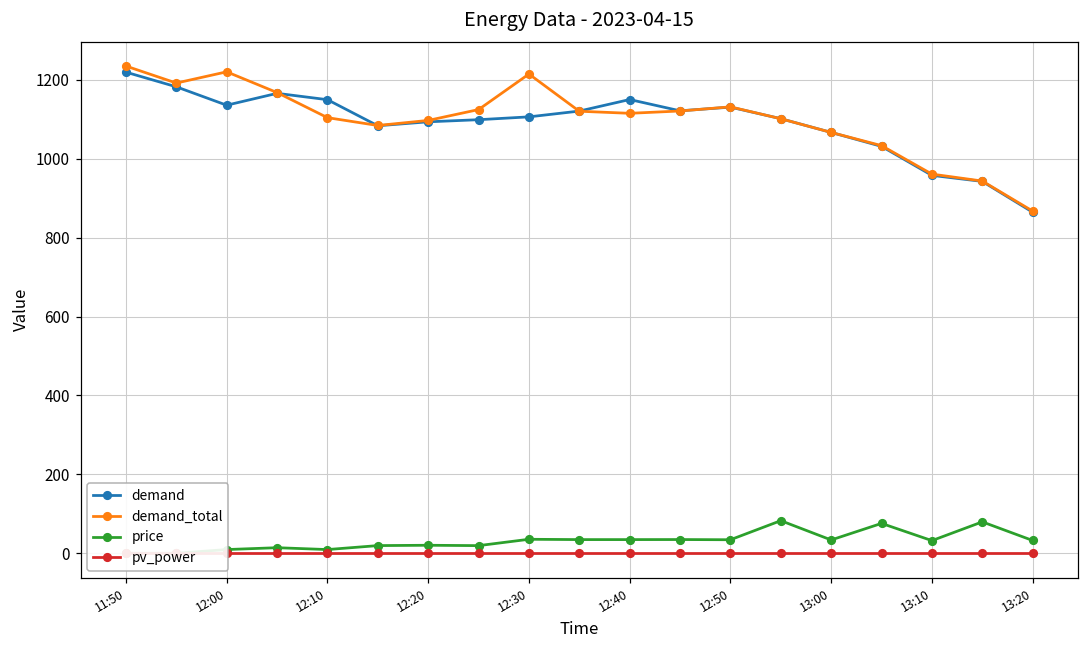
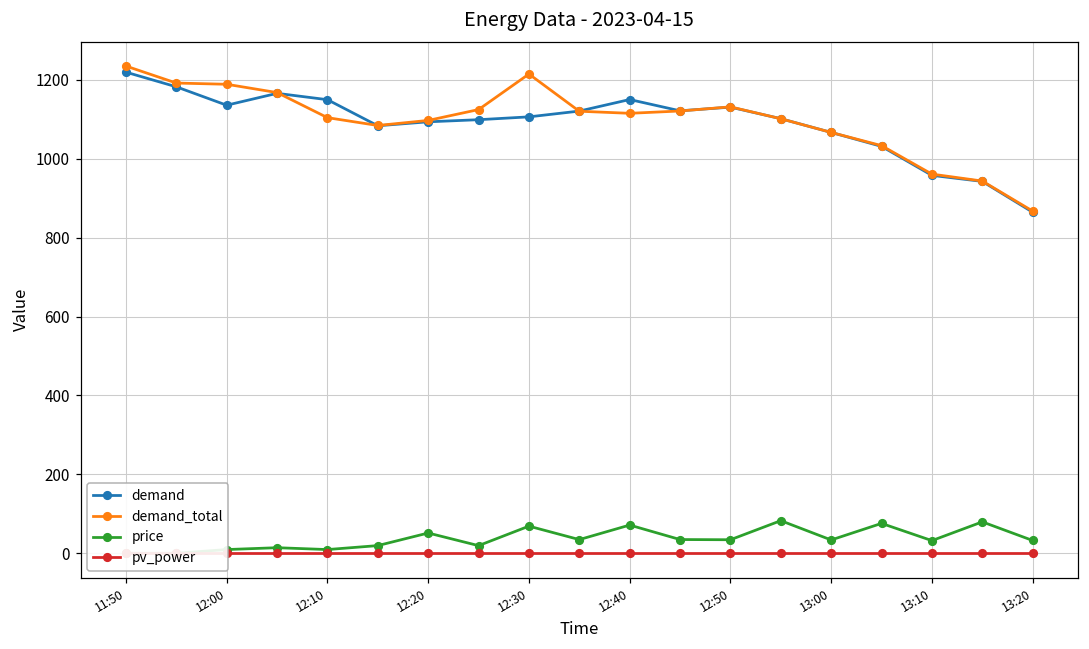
  {
    "demand": {
      "11:50": 1220,
      "12:00": 1140,
      "12:10": 1150,
      "12:30": 1110,
      "12:40": 1150
    },
    "demand_total": {
      "11:50": 1230,
-     "12:00": 1220,
+     "12:00": 1190,
      "12:10": 1100,
      "12:30": 1210,
      "12:40": 1120
    },
    "price": {
      "12:10": 10,
-     "12:20": 20,
-     "12:30": 40,
-     "12:40": 30,
+     "12:20": 50,
+     "12:30": 70,
+     "12:40": 70,
      "12:50": 30,
      "13:00": 30,
      "13:10": 30,
      "13:20": 30
    },
    "pv_power": {
      "12:10": 0,
      "12:20": 0,
      "12:30": 0,
      "12:40": 0,
      "12:50": 0,
      "13:00": 0,
      "13:10": 0,
      "13:20": 0
    }
  }
